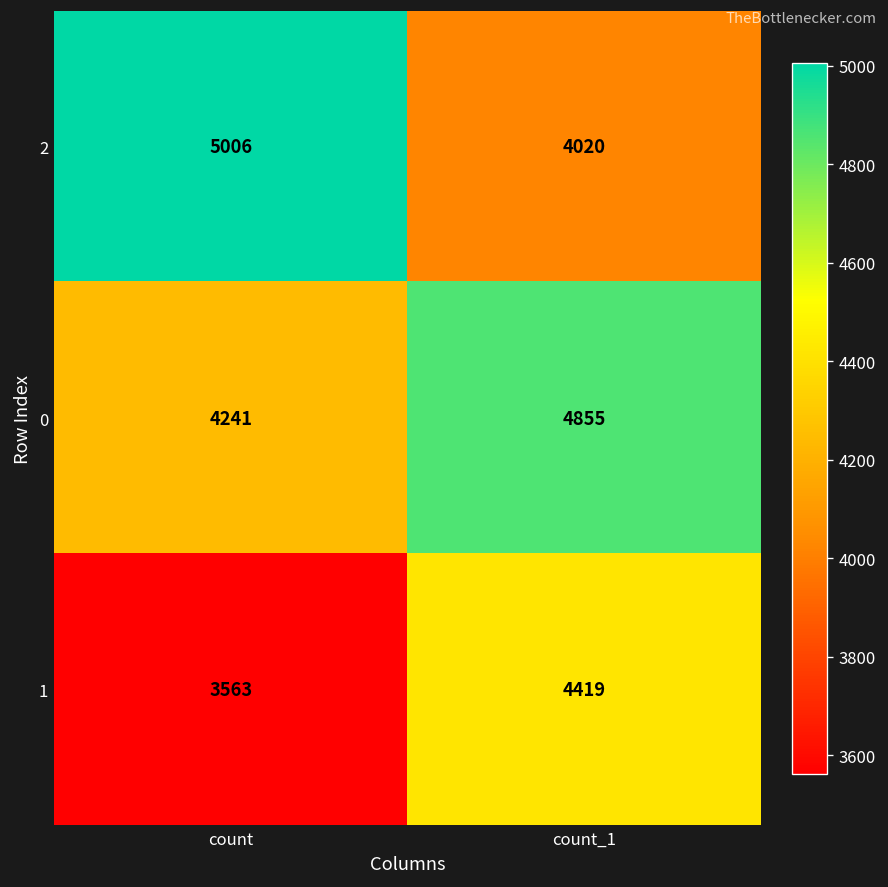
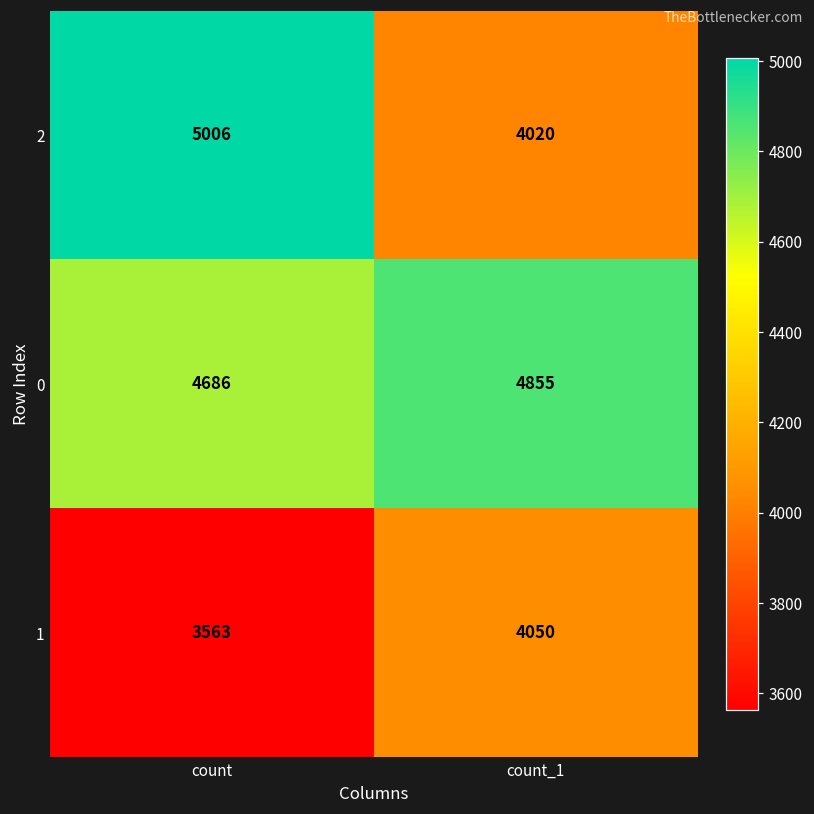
  {
    "2": {
      "count": 5006,
      "count_1": 4020
    },
    "0": {
-     "count": 4241,
+     "count": 4686,
      "count_1": 4855
    },
    "1": {
      "count": 3563,
-     "count_1": 4419
+     "count_1": 4050
    }
  }
